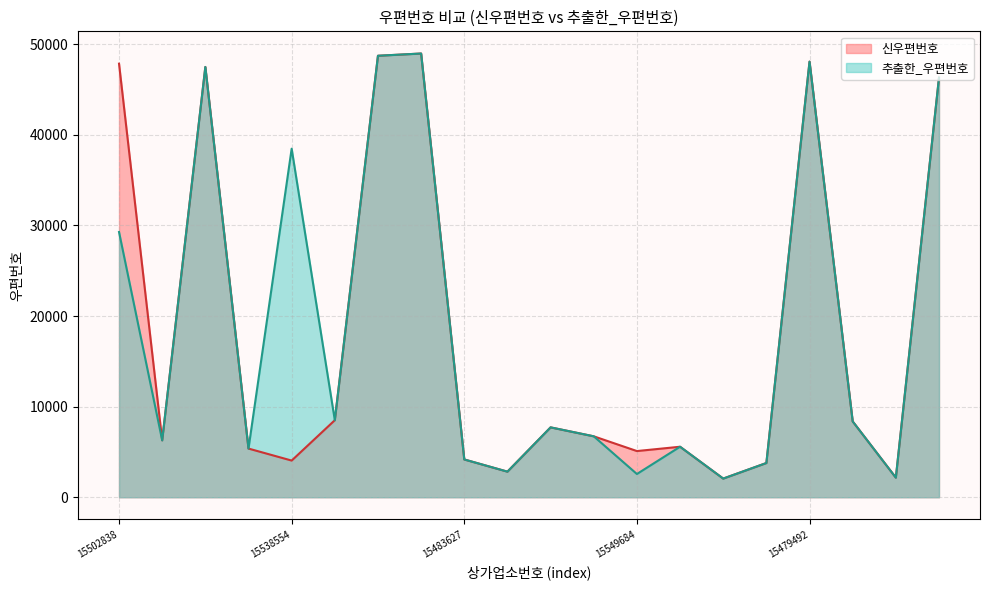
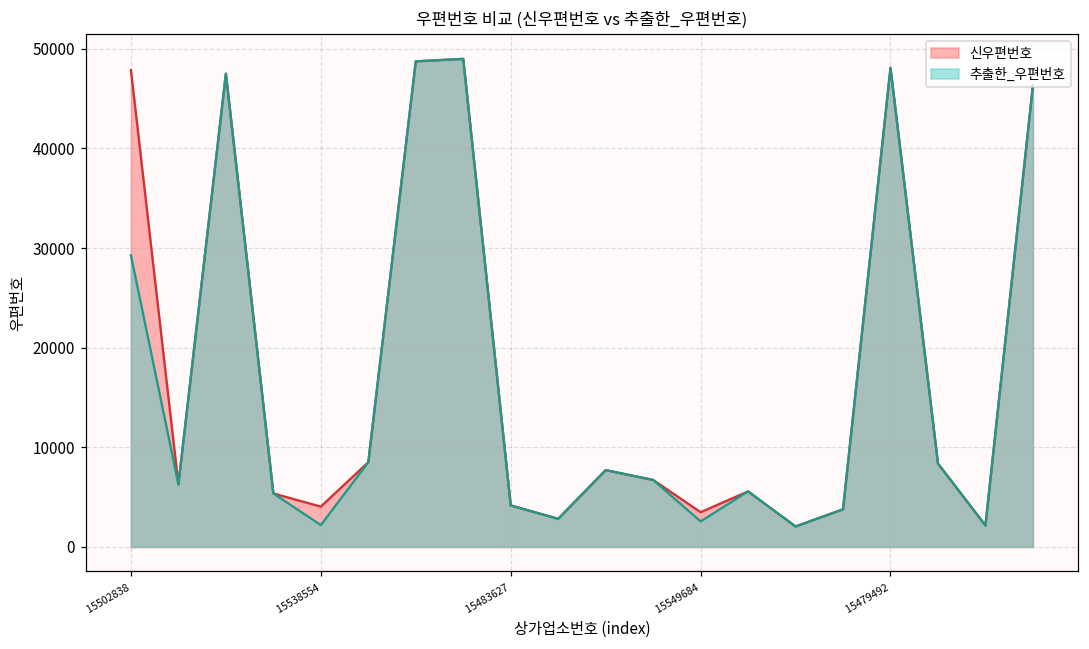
  {
    "신우편번호": {
      "15502838": 48000,
      "15538554": 4000,
-     "15549684": 5000
+     "15549684": 3000
    },
    "추출한_우편번호": {
      "15502838": 29000,
-     "15538554": 38000,
+     "15538554": 2000,
      "15549684": 3000
    }
  }
